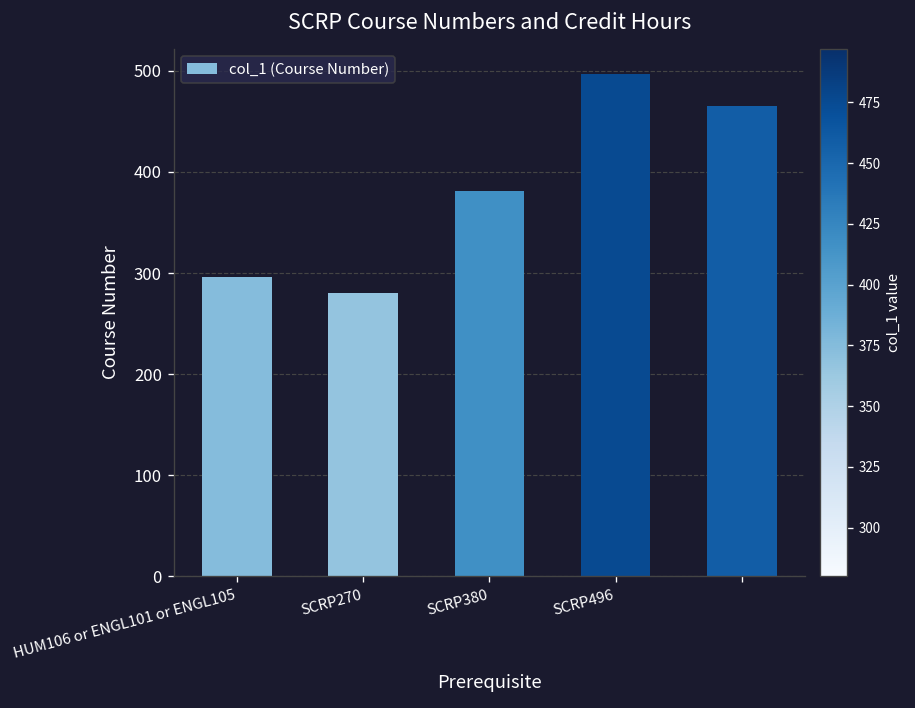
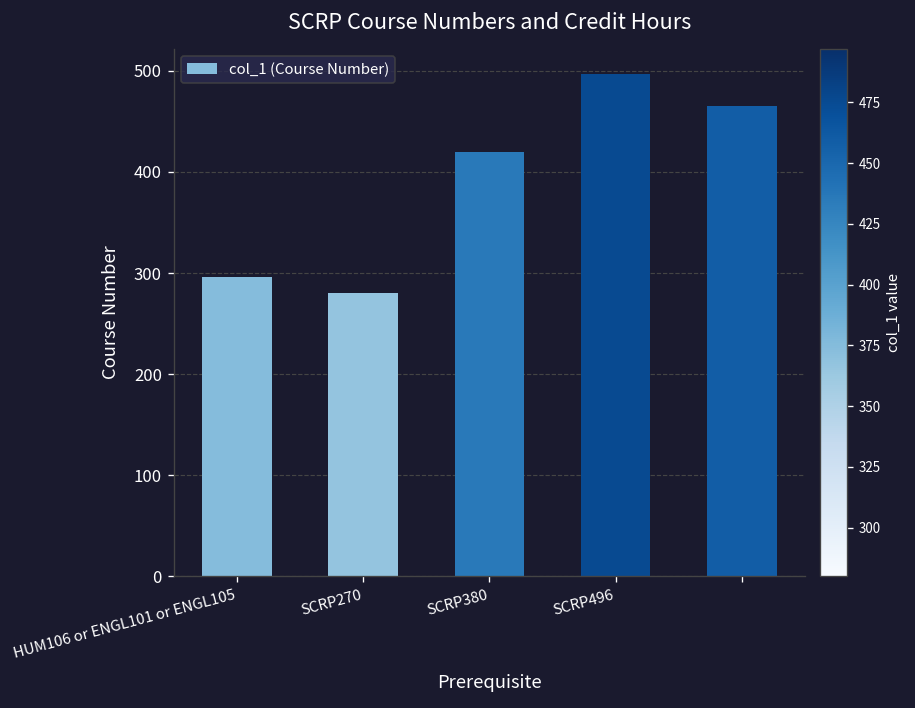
  {
    "HUM106 or ENGL101 or ENGL105": 300,
    "SCRP270": 280,
-   "SCRP380": 380,
+   "SCRP380": 420,
    "SCRP496": 500
  }
